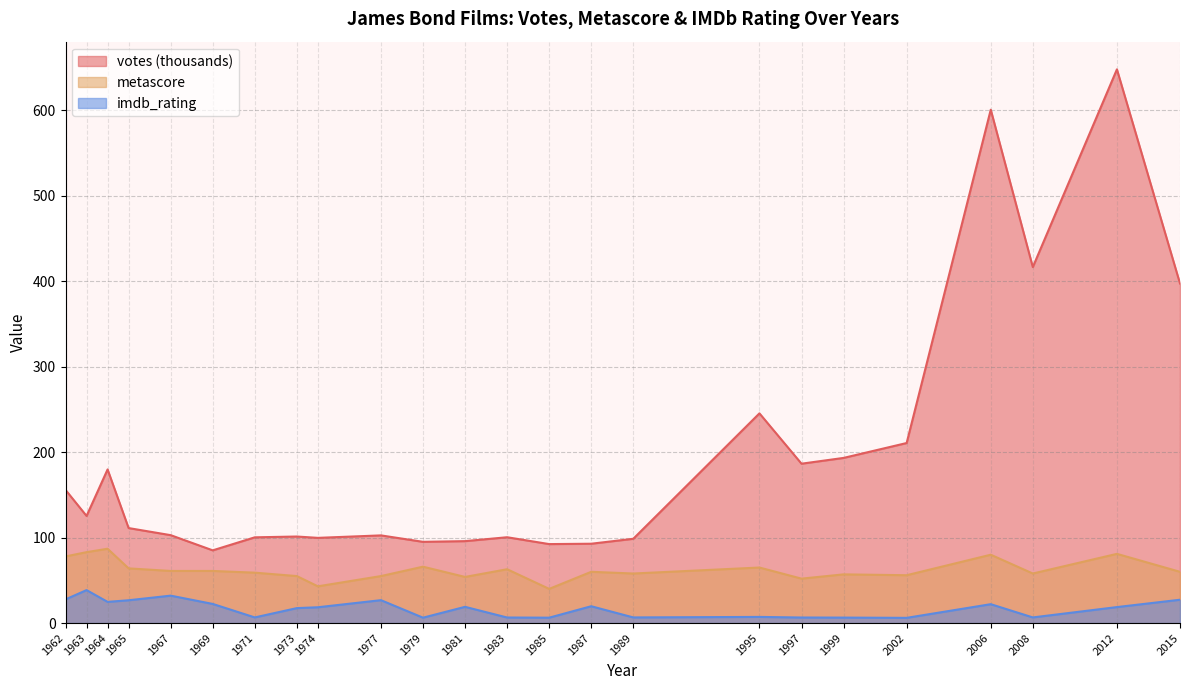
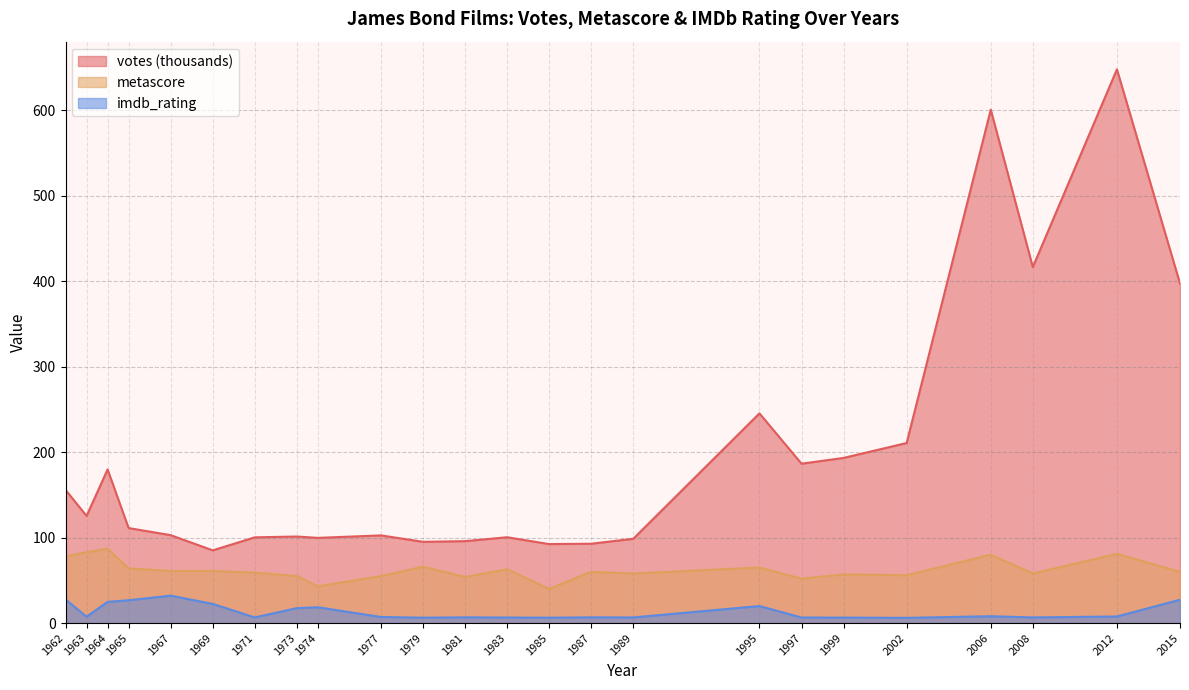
  {
    "imdb_rating": {
      "1962": 30,
-     "1963": 40,
+     "1963": 10,
      "1964": 20,
      "1965": 30,
      "1967": 30,
      "1969": 20,
      "1971": 10,
      "1973": 20,
      "1974": 20,
-     "1977": 30,
+     "1977": 10,
      "1979": 10,
-     "1981": 20,
+     "1981": 10,
      "1983": 10,
      "1985": 10,
-     "1987": 20,
+     "1987": 10,
      "1989": 10,
-     "1995": 10,
+     "1995": 20,
      "1997": 10,
      "1999": 10,
      "2002": 10,
-     "2006": 20,
+     "2006": 10,
      "2008": 10,
-     "2012": 20,
+     "2012": 10,
      "2015": 30
    }
  }
